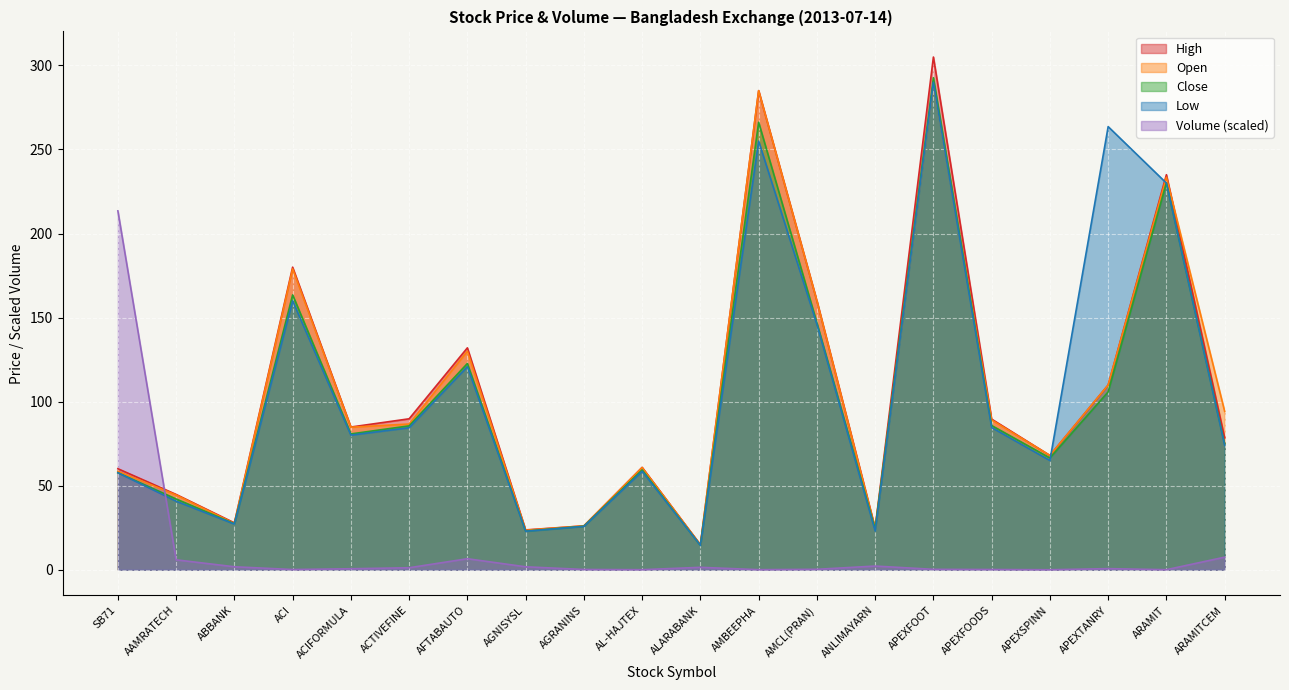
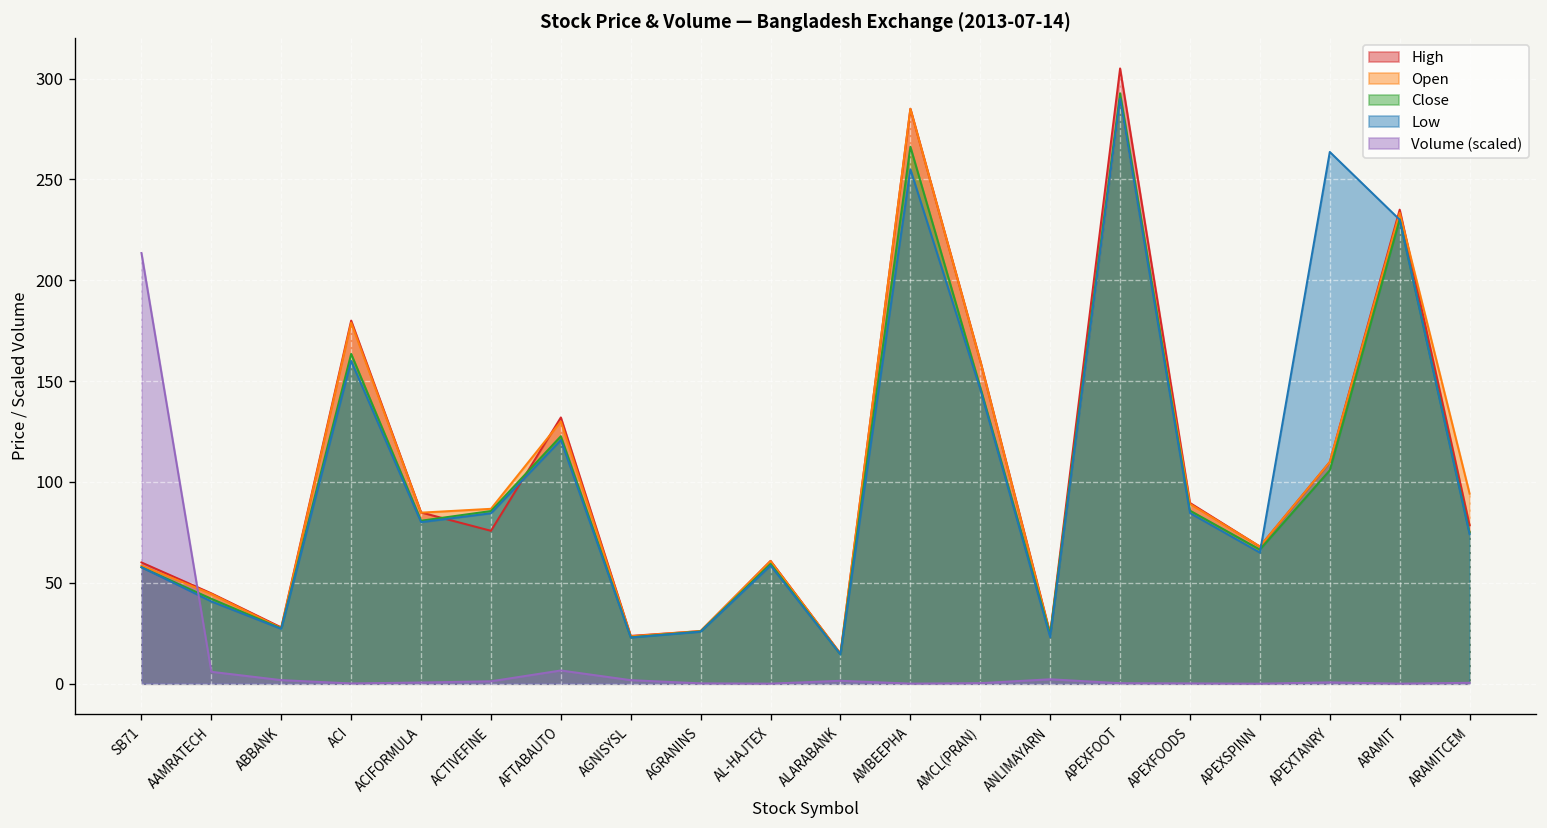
  {
    "High": {
-     "ACTIVEFINE": 90,
+     "ACTIVEFINE": 76,
      "AFTABAUTO": 132,
      "APEXFOOT": 305,
      "ARAMITCEM": 79
    },
    "Open": {
      "AFTABAUTO": 130,
      "ARAMITCEM": 94
    },
    "Close": {
      "ACI": 164,
      "AFTABAUTO": 123,
      "AMBEEPHA": 266,
      "APEXFOOT": 293,
      "APEXTANRY": 106
    },
    "Low": {
      "ACI": 160,
      "AFTABAUTO": 121,
      "AMBEEPHA": 255,
      "APEXTANRY": 264
    },
    "Volume (scaled)": {
      "SB71": 214,
      "AAMRATECH": 6,
      "ABBANK": 2,
      "ACI": 0,
      "ACIFORMULA": 1,
      "ACTIVEFINE": 1,
      "AFTABAUTO": 7,
      "AGNISYSL": 2,
      "AGRANINS": 0,
      "AL-HAJTEX": 0,
      "ALARABANK": 1,
      "AMBEEPHA": 0,
      "AMCL(PRAN)": 0,
      "ANLIMAYARN": 2,
      "APEXFOOT": 0,
      "APEXFOODS": 0,
      "APEXSPINN": 0,
      "APEXTANRY": 1,
      "ARAMIT": 0,
-     "ARAMITCEM": 7
+     "ARAMITCEM": 0
    }
  }
